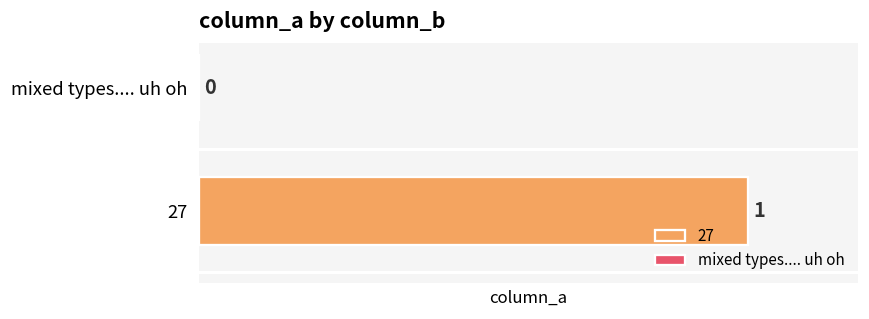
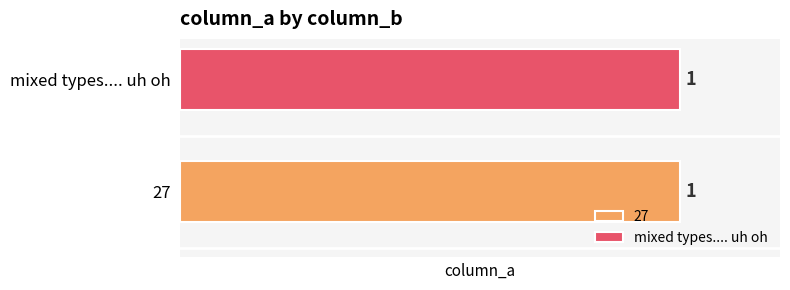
  {
-   "mixed types.... uh oh": 0,
+   "mixed types.... uh oh": 1,
    "27": 1
  }
